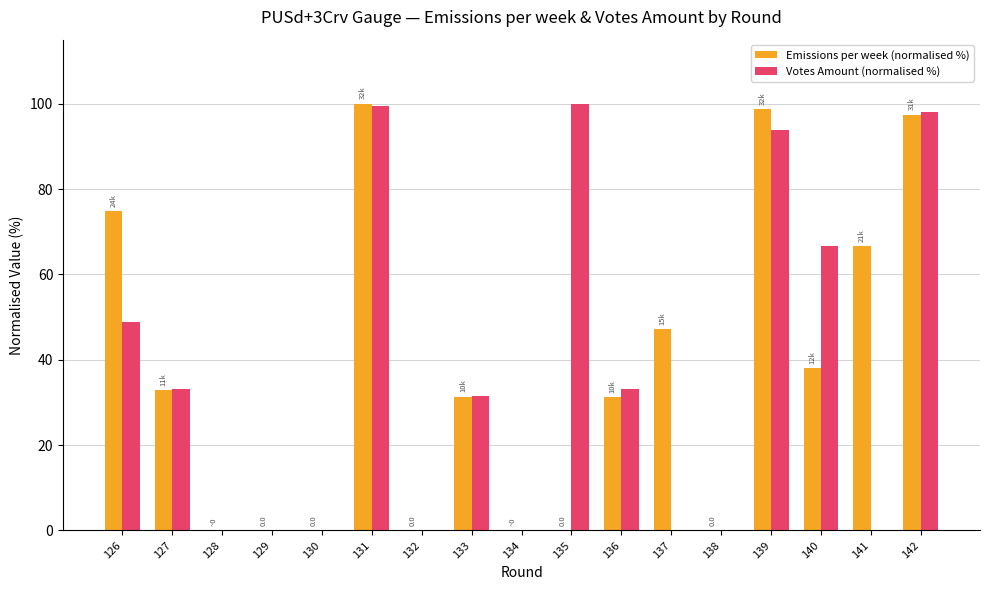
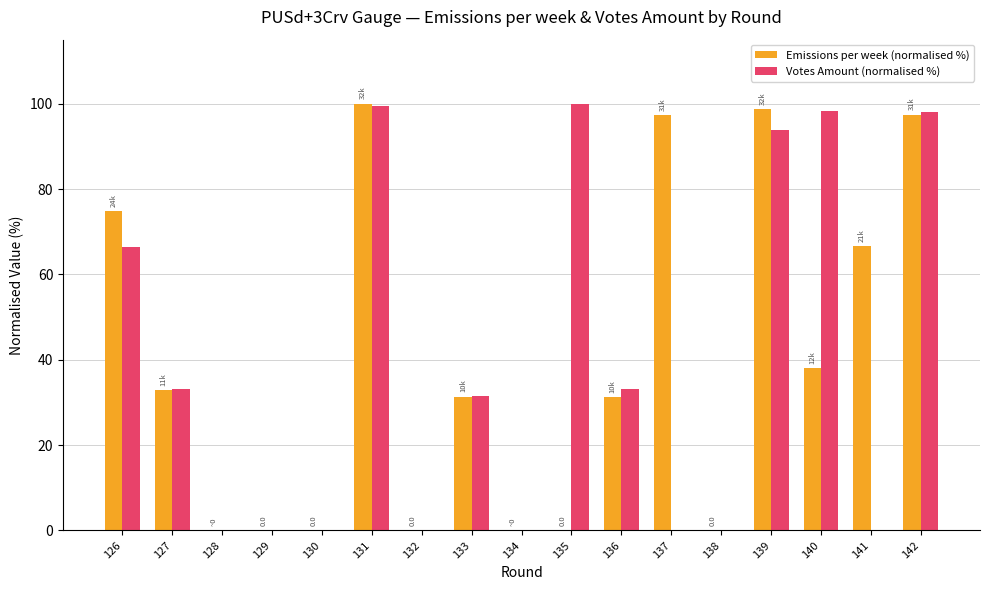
  {
    "Emissions per week (normalised %)": {
      "128": "0",
      "129": "0.0",
      "130": "0.0",
      "132": "0.0",
      "134": "0",
      "135": "0.0",
-     "137": "15k",
+     "137": "31k",
      "138": "0.0"
    },
    "Votes Amount (normalised %)": {
-     "126": "49",
+     "126": "66",
      "127": "33",
      "131": "100",
      "133": "31",
      "135": "100",
      "136": "33",
      "139": "94",
-     "140": "67",
+     "140": "98",
      "142": "98"
    }
  }
